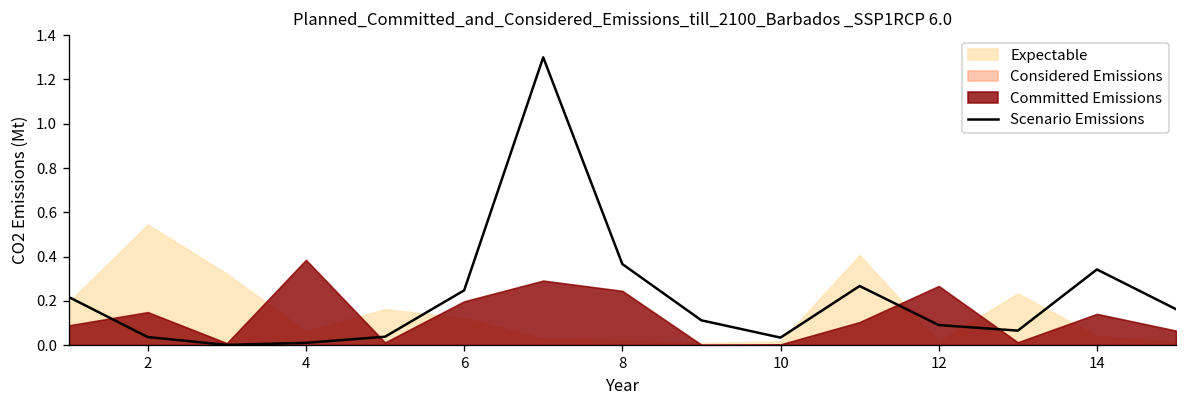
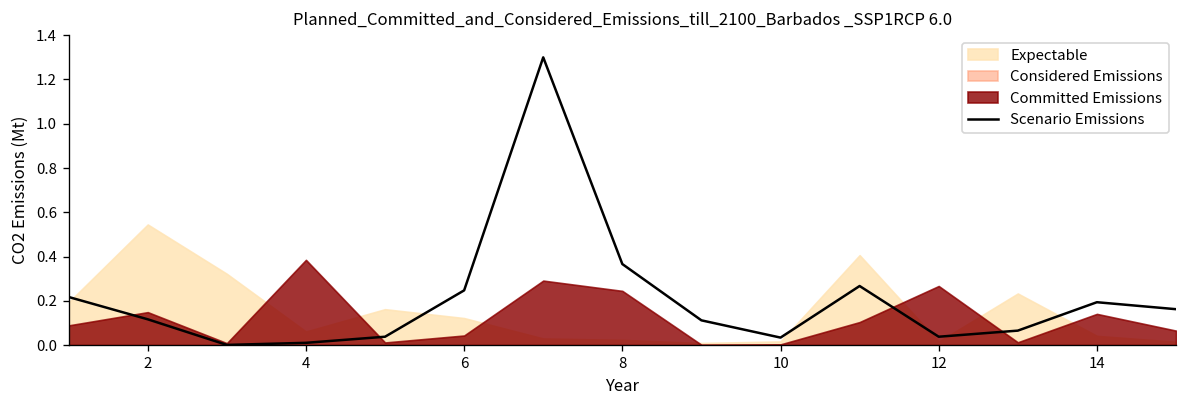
  {
    "Scenario Emissions": {
-     "2": 0.04,
+     "2": 0.12,
      "6": 0.25,
      "8": 0.37,
      "10": 0.03,
-     "12": 0.09,
-     "14": 0.34
+     "12": 0.04,
+     "14": 0.19
    },
    "Committed Emissions": {
      "2": 0.15,
      "4": 0.39,
-     "6": 0.20,
+     "6": 0.04,
      "8": 0.25,
      "12": 0.27,
      "14": 0.14
    }
  }
